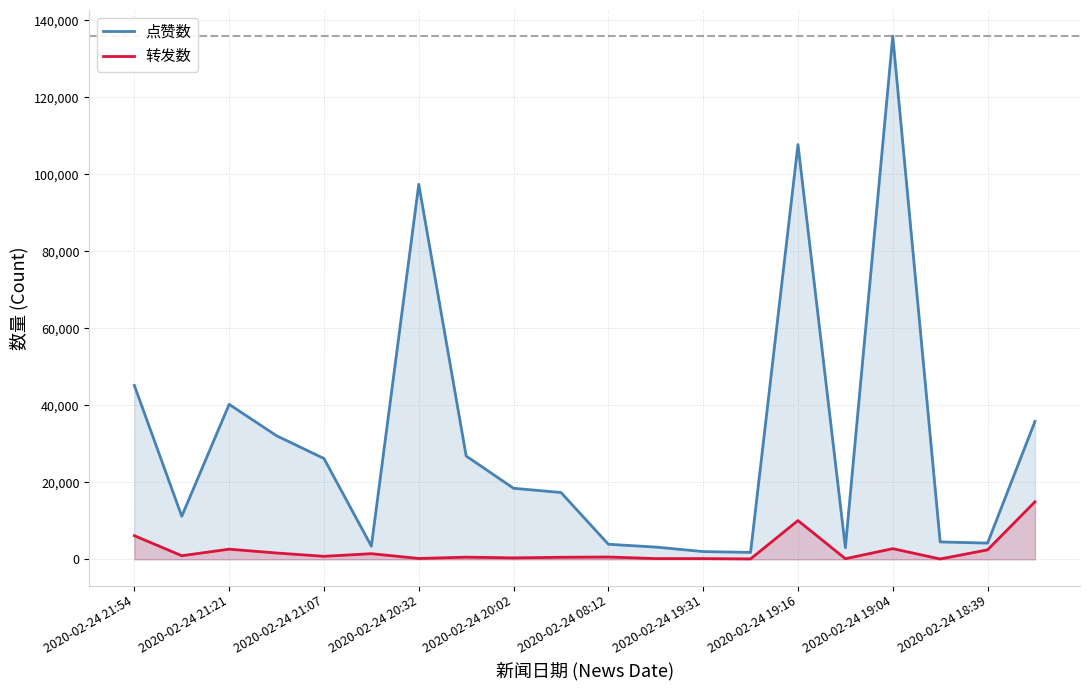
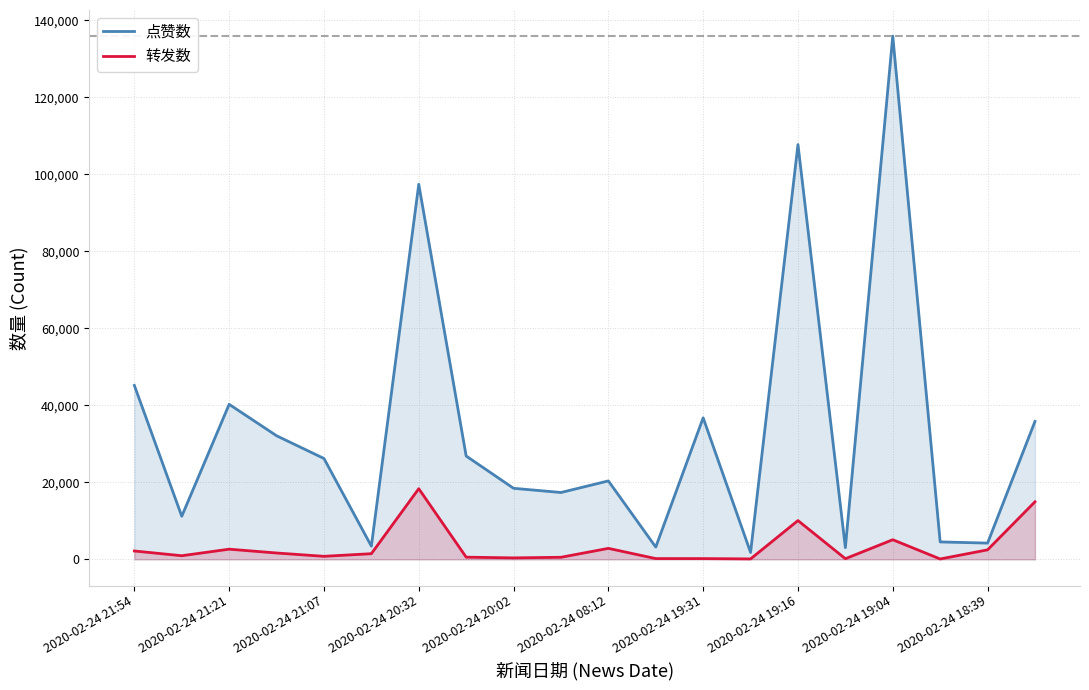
  {
    "点赞数": {
      "2020-02-24 21:54": "45,000",
      "2020-02-24 21:21": "40,000",
      "2020-02-24 21:07": "26,000",
      "2020-02-24 20:32": "97,000",
      "2020-02-24 20:02": "18,000",
-     "2020-02-24 08:12": "4,000",
-     "2020-02-24 19:31": "2,000",
+     "2020-02-24 08:12": "20,000",
+     "2020-02-24 19:31": "37,000",
      "2020-02-24 19:16": "108,000",
      "2020-02-24 19:04": "136,000",
      "2020-02-24 18:39": "4,000"
    },
    "转发数": {
-     "2020-02-24 21:54": "6,000",
+     "2020-02-24 21:54": "2,000",
      "2020-02-24 21:21": "3,000",
      "2020-02-24 21:07": "1,000",
-     "2020-02-24 20:32": "0",
+     "2020-02-24 20:32": "18,000",
      "2020-02-24 20:02": "0",
-     "2020-02-24 08:12": "1,000",
+     "2020-02-24 08:12": "3,000",
      "2020-02-24 19:31": "0",
      "2020-02-24 19:16": "10,000",
-     "2020-02-24 19:04": "3,000",
+     "2020-02-24 19:04": "5,000",
      "2020-02-24 18:39": "2,000"
    }
  }
